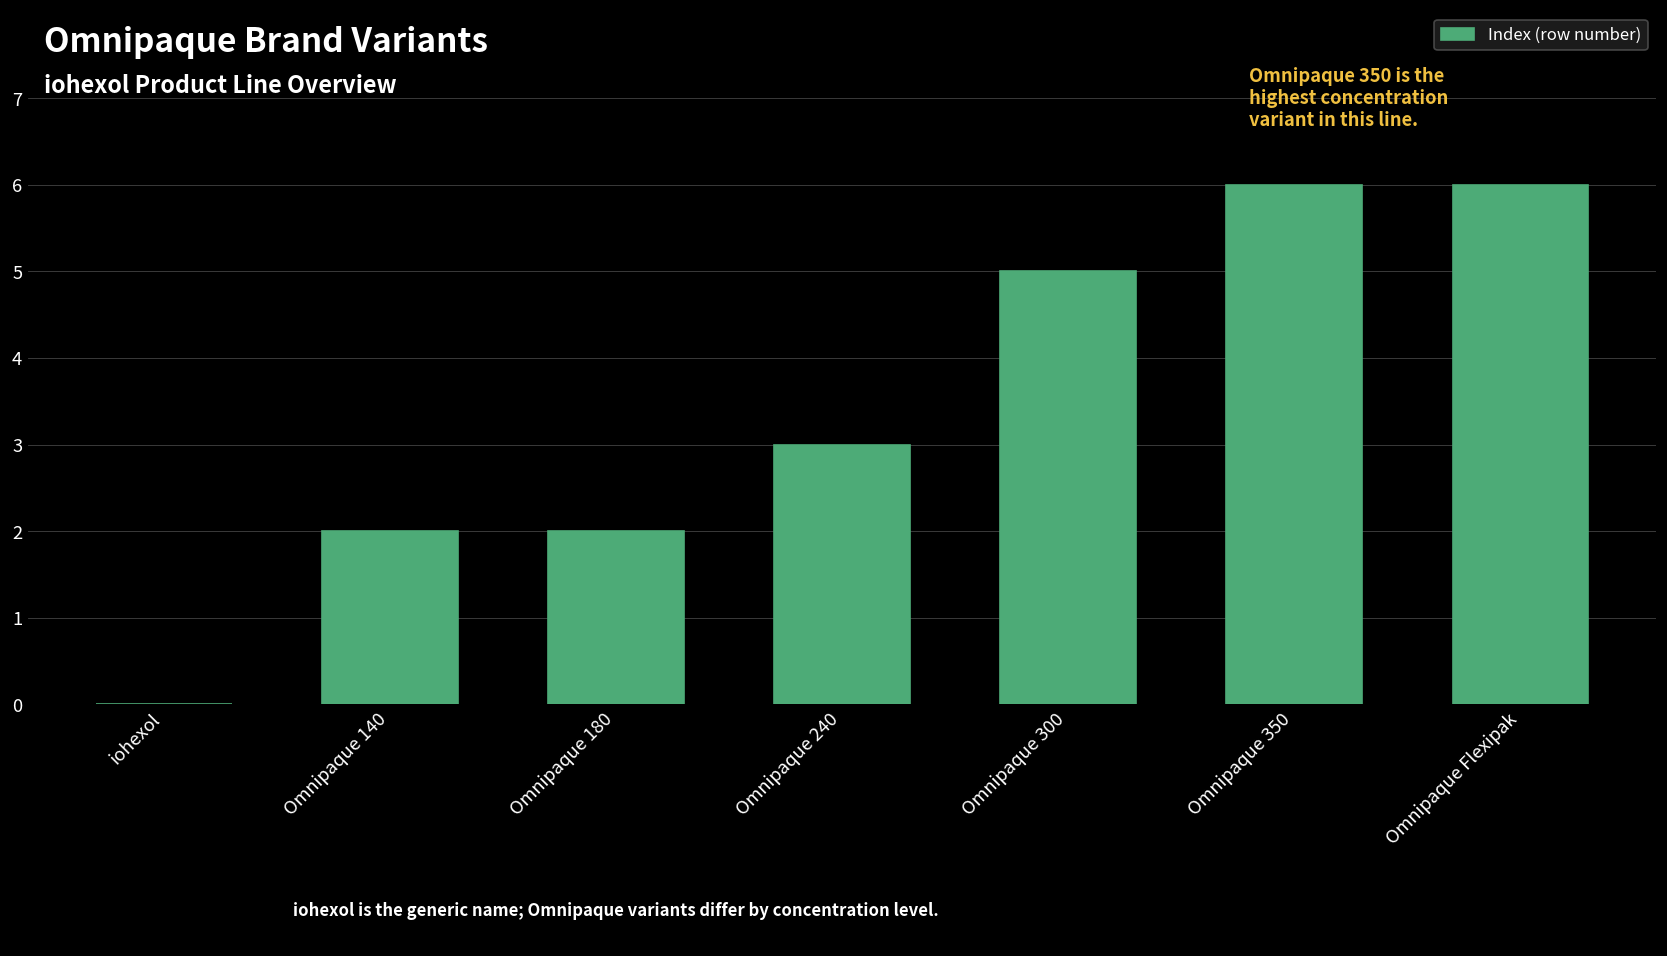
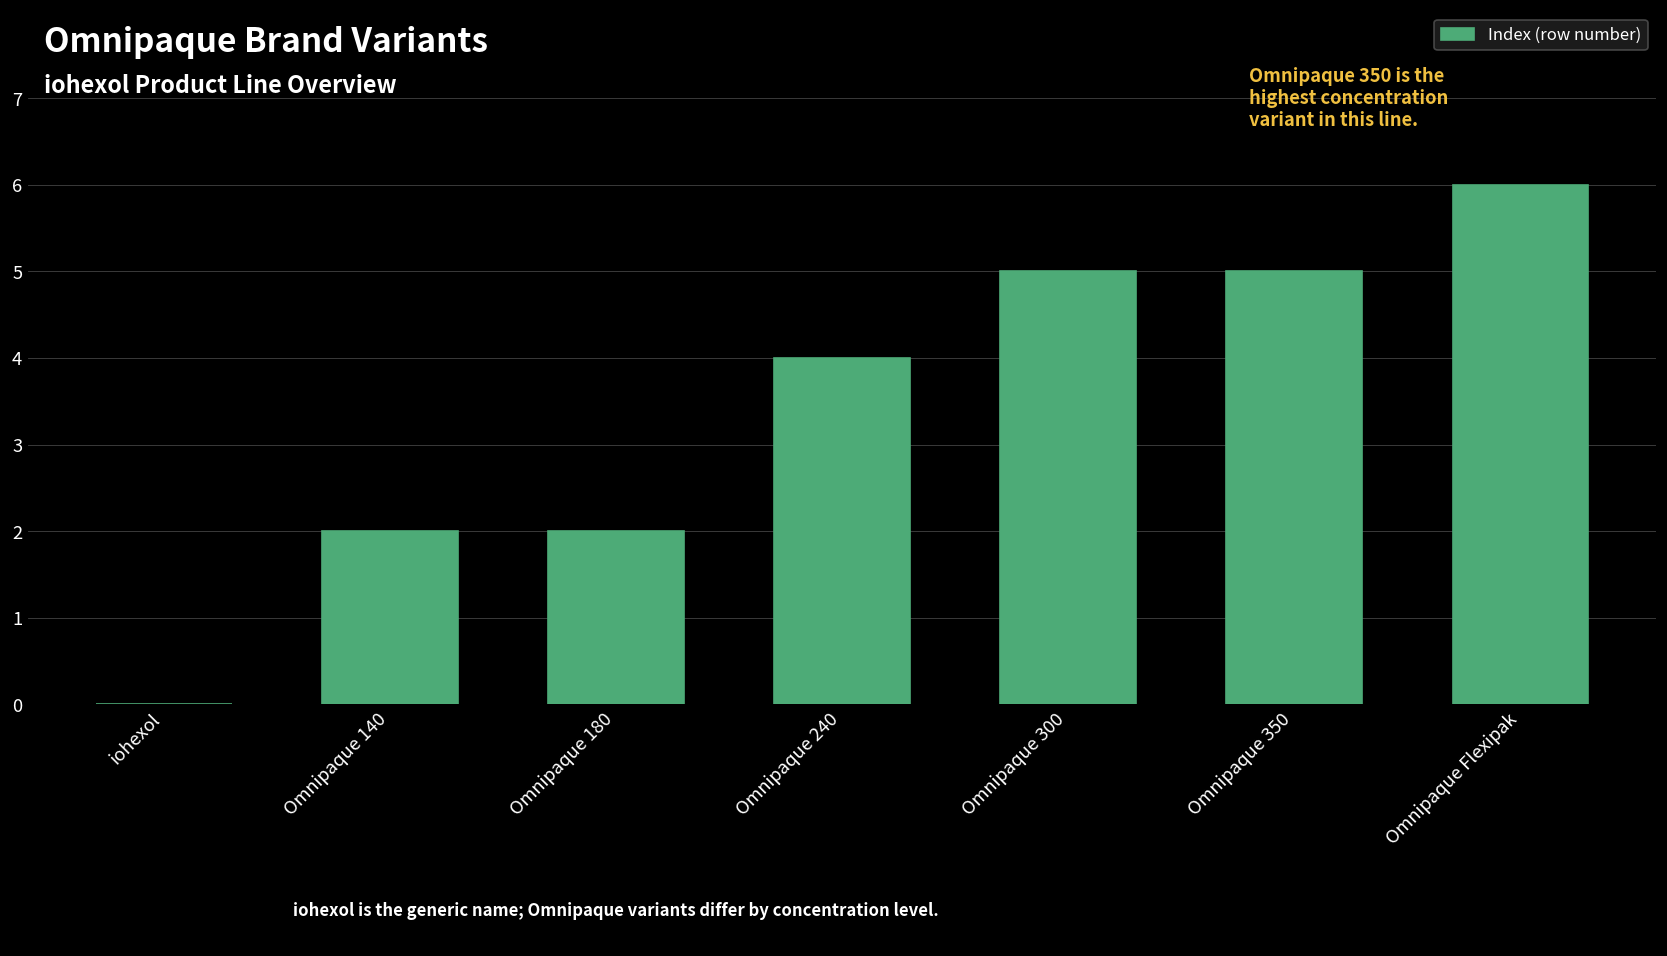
  {
    "iohexol": 0,
    "Omnipaque 140": 2,
    "Omnipaque 180": 2,
-   "Omnipaque 240": 3,
+   "Omnipaque 240": 4,
    "Omnipaque 300": 5,
-   "Omnipaque 350": 6,
+   "Omnipaque 350": 5,
    "Omnipaque Flexipak": 6
  }
